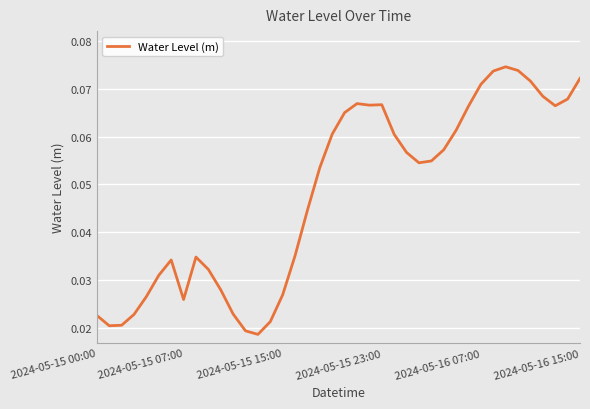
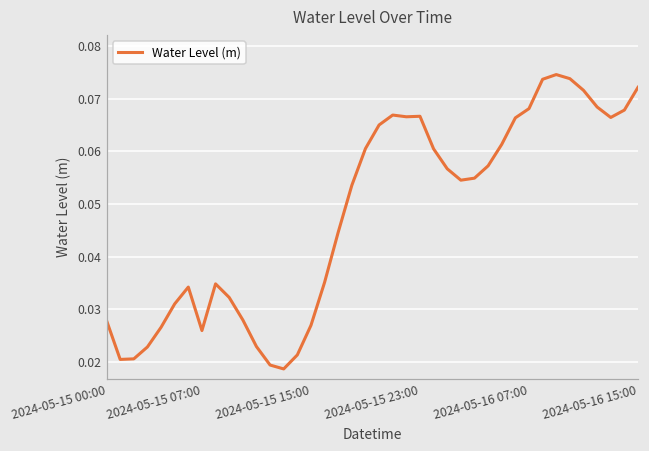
  {
-   "2024-05-15 00:00": 0.023,
+   "2024-05-15 00:00": 0.028,
    "2024-05-15 07:00": 0.026,
    "2024-05-15 15:00": 0.027,
    "2024-05-15 23:00": 0.067,
-   "2024-05-16 07:00": 0.071,
+   "2024-05-16 07:00": 0.068,
    "2024-05-16 15:00": 0.072
  }
